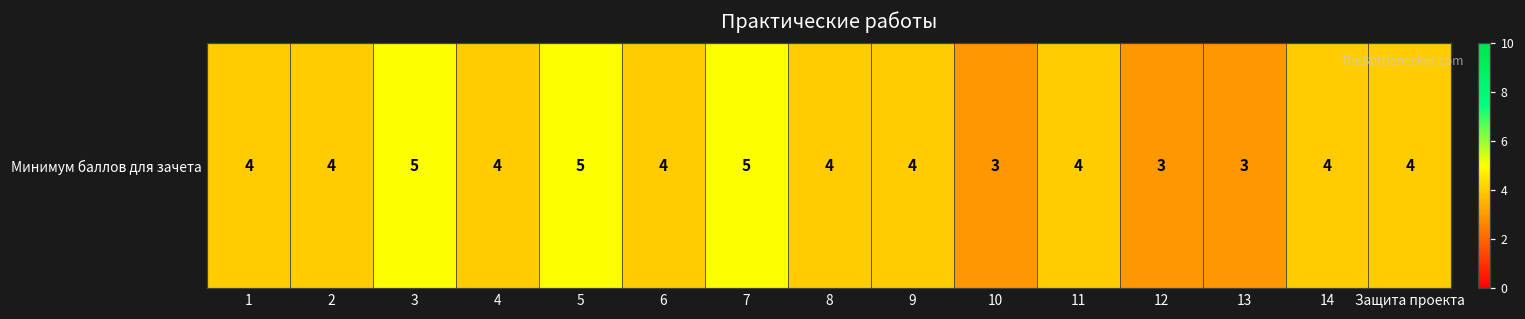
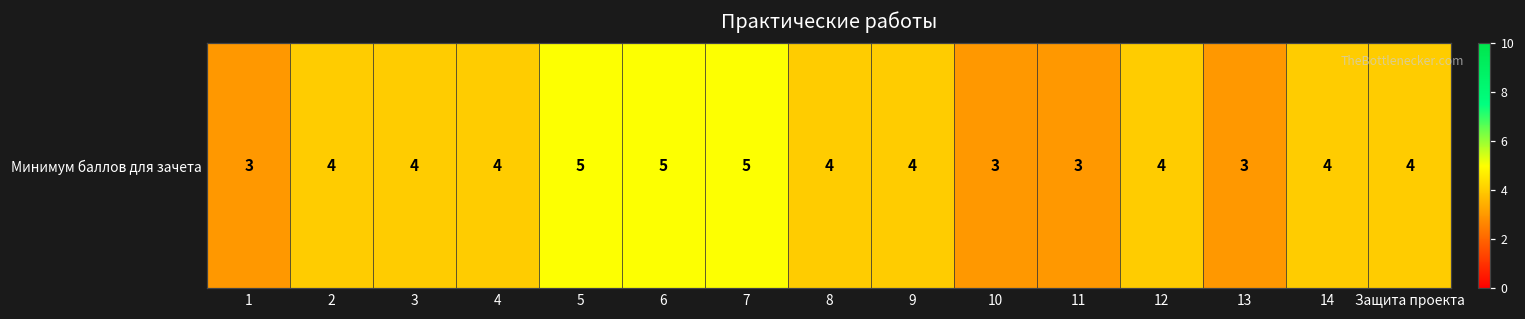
  {
    "Минимум баллов для зачета": {
-     "1": 4,
+     "1": 3,
      "2": 4,
-     "3": 5,
+     "3": 4,
      "4": 4,
      "5": 5,
-     "6": 4,
+     "6": 5,
      "7": 5,
      "8": 4,
      "9": 4,
      "10": 3,
-     "11": 4,
-     "12": 3,
+     "11": 3,
+     "12": 4,
      "13": 3,
      "14": 4
    }
  }
